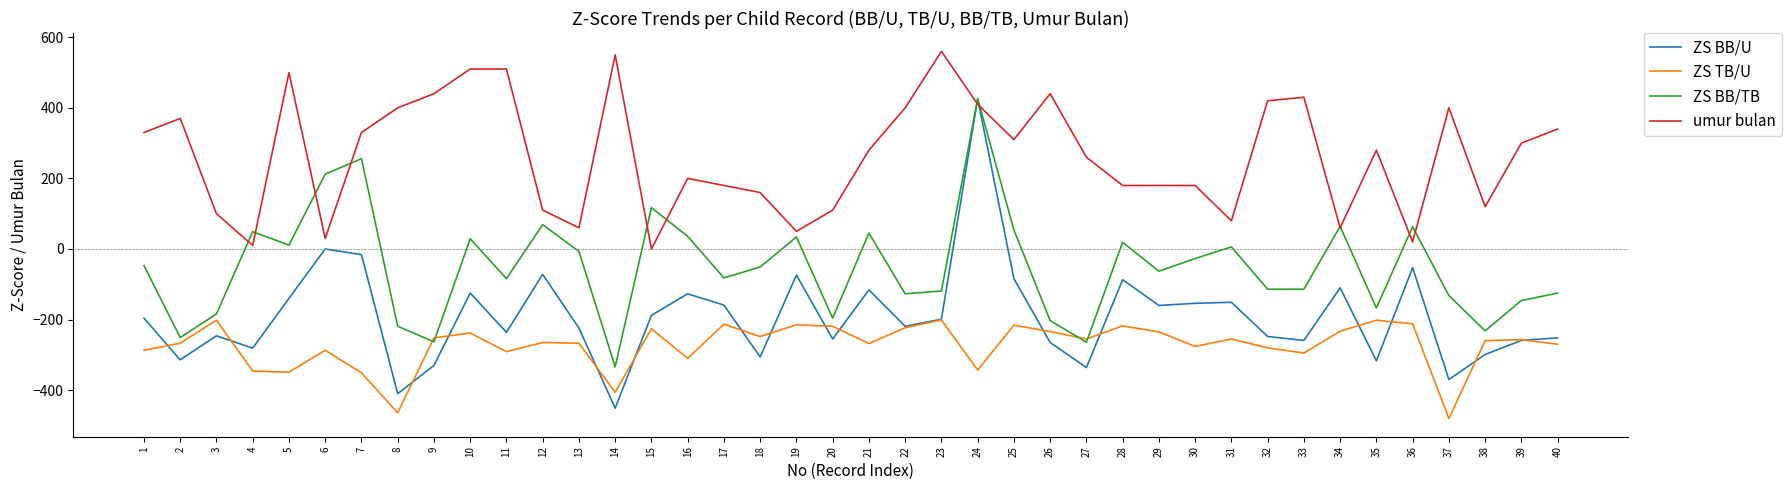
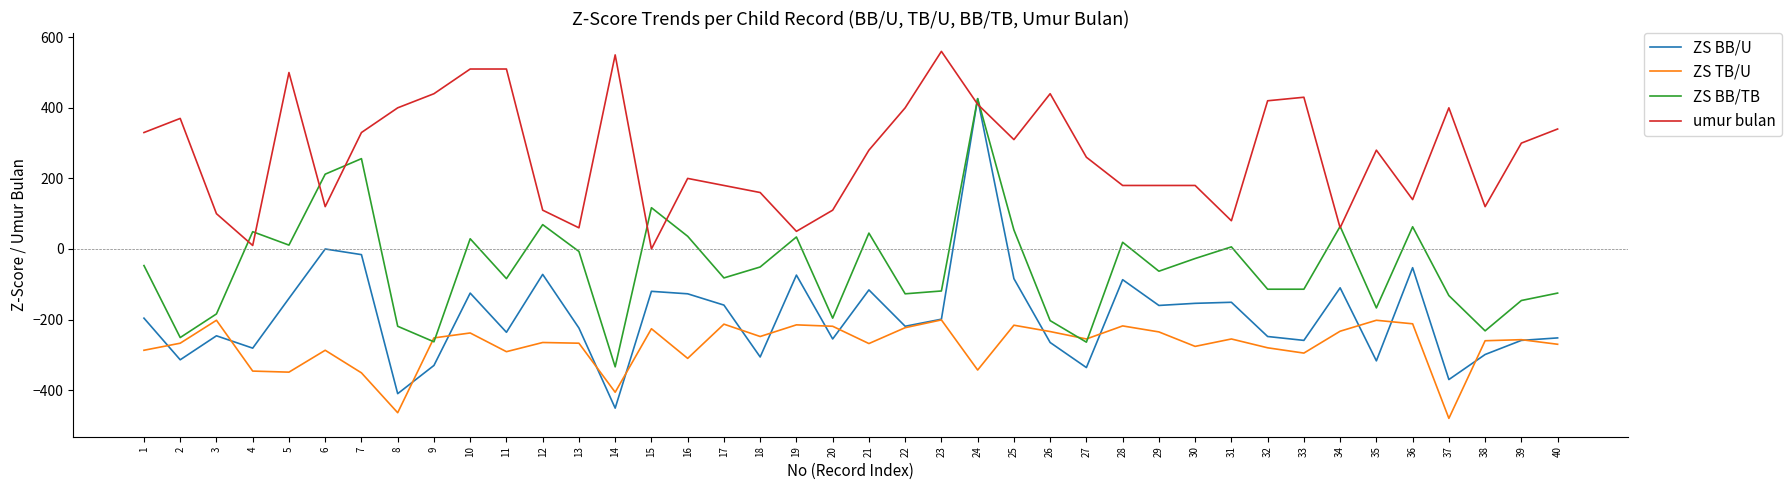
  {
    "ZS BB/U": {
      "1": -200,
      "2": -310,
      "3": -250,
      "4": -280,
      "5": -140,
      "6": 0,
      "7": -20,
      "8": -410,
      "9": -330,
      "10": -130,
      "11": -240,
      "12": -70,
      "13": -220,
      "14": -450,
-     "15": -190,
+     "15": -120,
      "16": -130,
      "17": -160,
      "18": -310,
      "19": -70,
      "20": -260,
      "21": -120,
      "25": -80,
      "26": -270,
      "27": -340,
      "28": -90,
      "29": -160,
      "30": -150,
      "31": -150,
      "32": -250,
      "33": -260,
      "34": -110,
      "35": -320,
      "36": -50,
      "37": -370,
      "38": -300,
      "40": -250
    },
    "ZS TB/U": {
      "1": -290,
      "2": -270,
      "3": -200,
      "4": -350,
      "5": -350,
      "6": -290,
      "7": -350,
      "8": -460,
      "9": -250,
      "10": -240,
      "11": -290,
      "12": -270,
      "13": -270,
      "14": -410,
      "15": -230,
      "16": -310,
      "17": -210,
      "18": -250,
      "19": -220,
      "20": -220,
      "21": -270,
      "24": -340,
      "25": -220,
      "26": -230,
      "27": -260,
      "28": -220,
      "29": -240,
      "30": -280,
      "31": -260,
      "32": -280,
      "33": -300,
      "34": -230,
      "35": -200,
      "36": -210,
      "37": -480,
      "38": -260,
      "40": -270
    },
    "ZS BB/TB": {
      "1": -50,
      "2": -250,
      "3": -180,
      "4": 50,
      "5": 10,
      "6": 210,
      "7": 260,
      "8": -220,
      "9": -260,
      "10": 30,
      "11": -80,
      "12": 70,
      "13": -10,
      "14": -330,
      "15": 120,
      "16": 40,
      "17": -80,
      "18": -50,
      "19": 30,
      "20": -200,
      "21": 50,
      "22": -130,
      "23": -120,
      "25": 50,
      "26": -200,
      "27": -260,
      "28": 20,
      "29": -60,
      "30": -30,
      "31": 10,
      "32": -110,
      "33": -110,
      "35": -170,
      "36": 60,
      "37": -130,
      "38": -230,
      "39": -150,
      "40": -130
    },
    "umur bulan": {
      "1": 330,
      "2": 370,
      "3": 100,
      "4": 10,
      "5": 500,
-     "6": 30,
+     "6": 120,
      "7": 330,
      "8": 400,
      "9": 440,
      "10": 510,
      "11": 510,
      "12": 110,
      "13": 60,
      "14": 550,
      "15": 0,
      "16": 200,
      "17": 180,
      "18": 160,
      "19": 50,
      "20": 110,
      "21": 280,
      "22": 400,
      "23": 560,
      "24": 410,
      "25": 310,
      "26": 440,
      "27": 260,
      "28": 180,
      "29": 180,
      "30": 180,
      "31": 80,
      "32": 420,
      "33": 430,
      "35": 280,
-     "36": 20,
+     "36": 140,
      "37": 400,
      "38": 120,
      "39": 300,
      "40": 340
    }
  }
